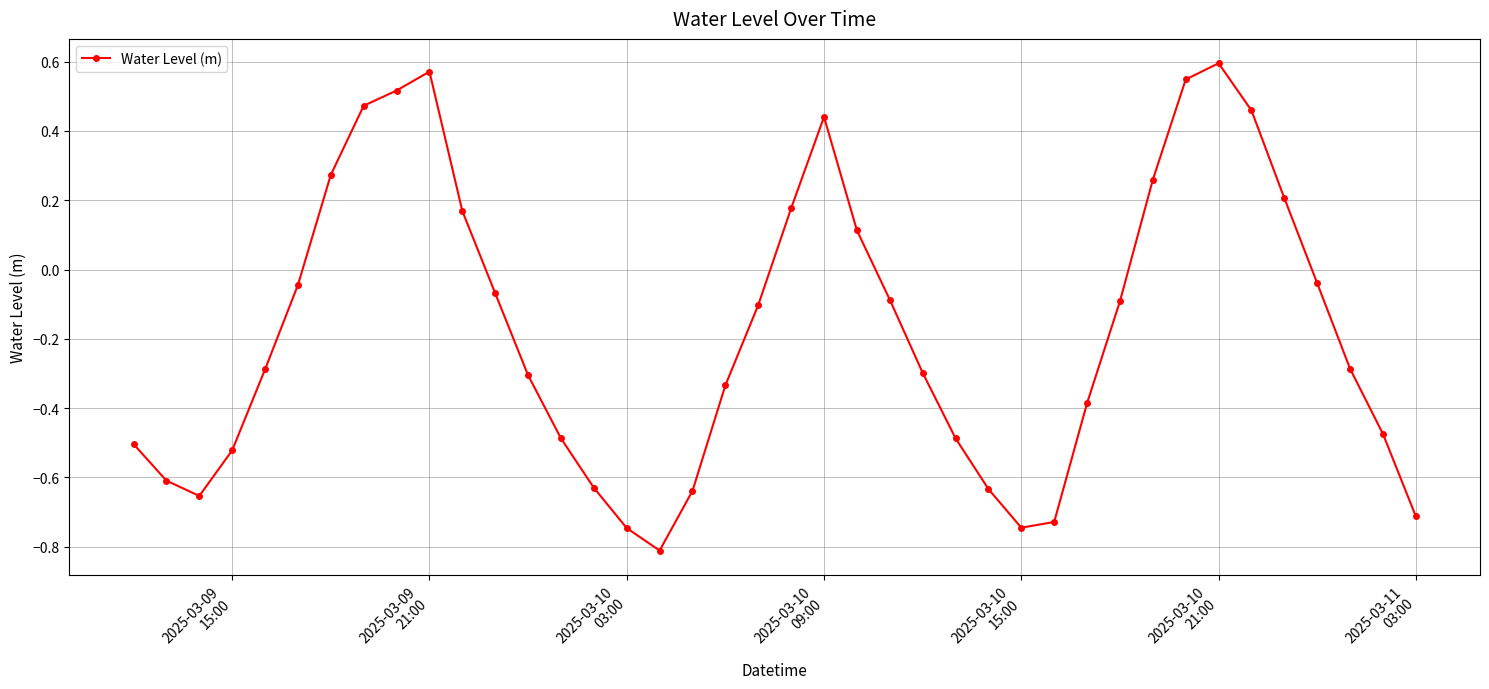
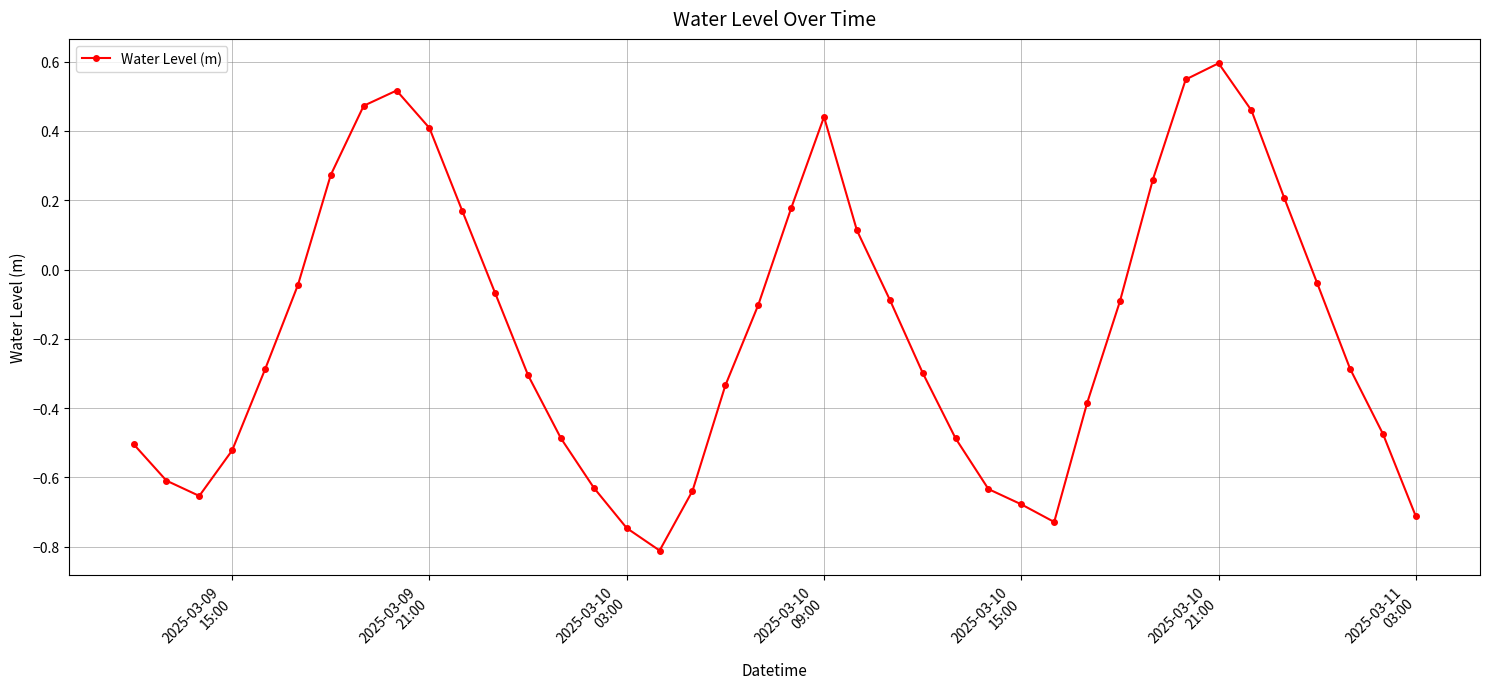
  {
    "2025-03-09 15:00": -0.52,
-   "2025-03-09 21:00": 0.57,
+   "2025-03-09 21:00": 0.41,
    "2025-03-10 03:00": -0.75,
    "2025-03-10 09:00": 0.44,
-   "2025-03-10 15:00": -0.75,
+   "2025-03-10 15:00": -0.68,
    "2025-03-10 21:00": 0.60,
    "2025-03-11 03:00": -0.71
  }
